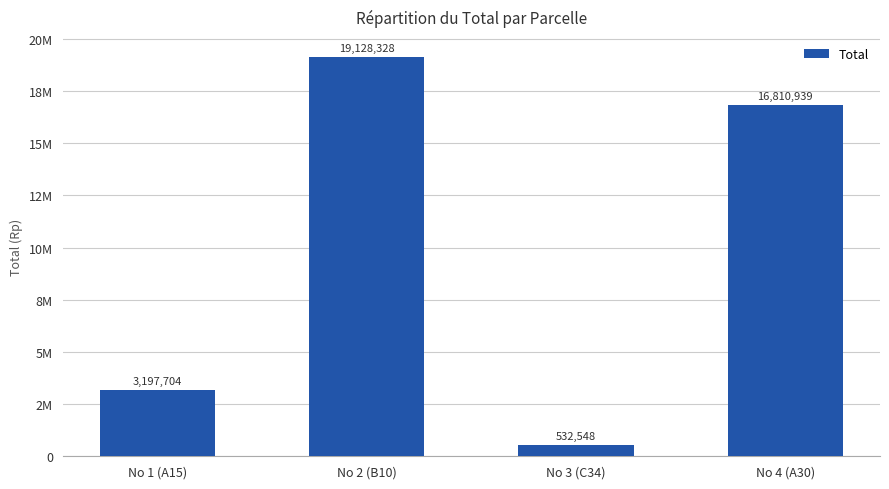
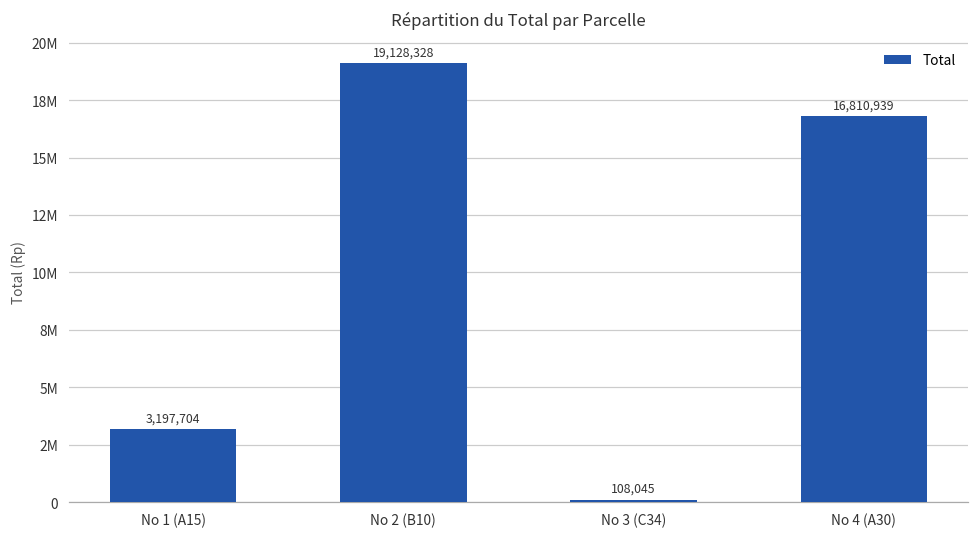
  {
    "No 1 (A15)": "3,197,704",
    "No 2 (B10)": "19,128,328",
-   "No 3 (C34)": "532,548",
+   "No 3 (C34)": "108,045",
    "No 4 (A30)": "16,810,939"
  }
